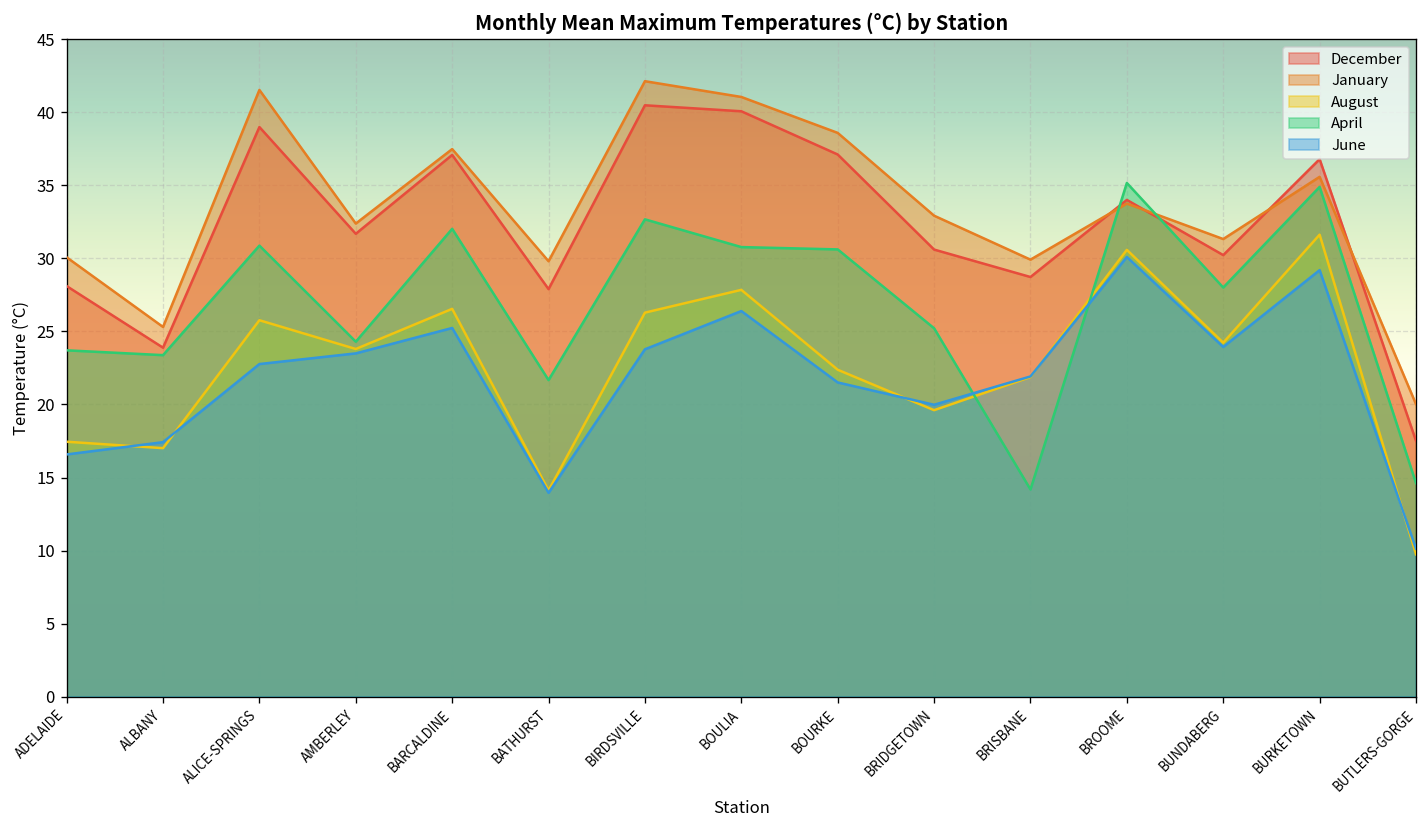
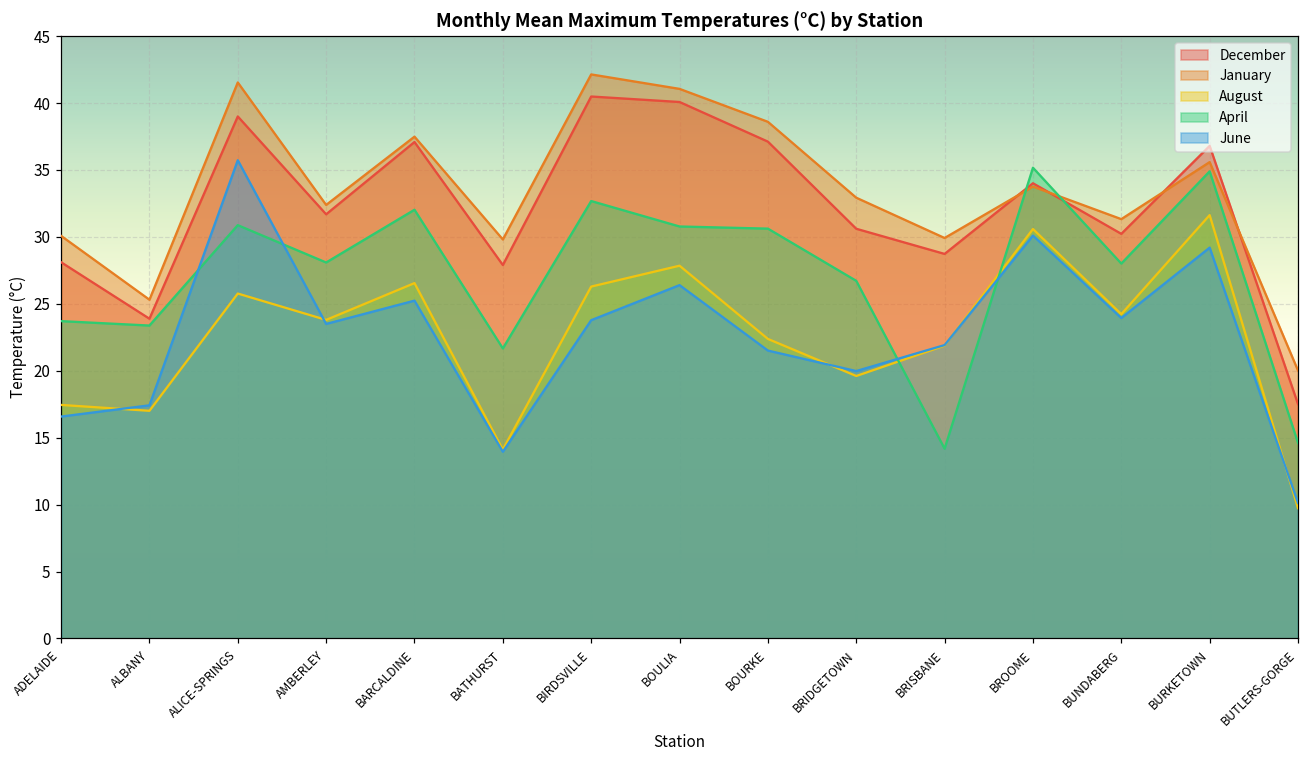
  {
    "April": {
      "ADELAIDE": 23.7,
      "ALBANY": 23.4,
      "ALICE-SPRINGS": 30.9,
-     "AMBERLEY": 24.3,
+     "AMBERLEY": 28.1,
      "BARCALDINE": 32.0,
      "BATHURST": 21.7,
      "BIRDSVILLE": 32.7,
      "BOULIA": 30.8,
      "BOURKE": 30.6,
-     "BRIDGETOWN": 25.2,
+     "BRIDGETOWN": 26.7,
      "BRISBANE": 14.2,
      "BROOME": 35.2,
      "BUNDABERG": 28.0,
      "BURKETOWN": 34.9,
      "BUTLERS-GORGE": 14.6
    },
    "June": {
      "ADELAIDE": 16.6,
      "ALBANY": 17.4,
-     "ALICE-SPRINGS": 22.8,
+     "ALICE-SPRINGS": 35.7,
      "AMBERLEY": 23.5,
      "BARCALDINE": 25.2,
      "BIRDSVILLE": 23.8,
      "BOULIA": 26.4,
      "BOURKE": 21.5,
      "BRIDGETOWN": 20.0,
      "BROOME": 30.1,
      "BUNDABERG": 23.9,
      "BURKETOWN": 29.2,
      "BUTLERS-GORGE": 10.1
    }
  }
